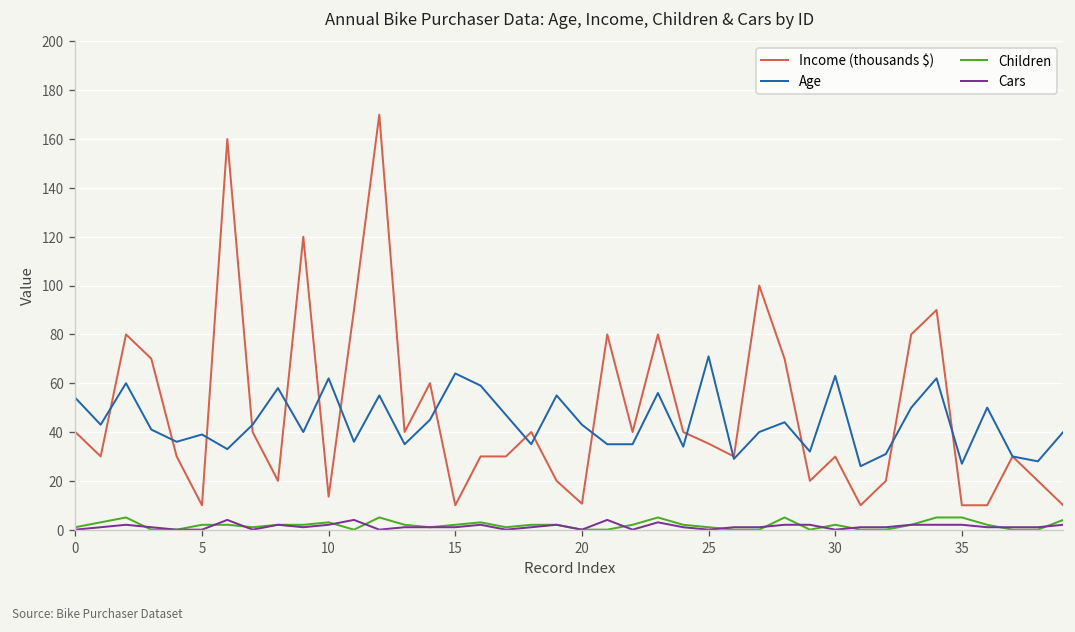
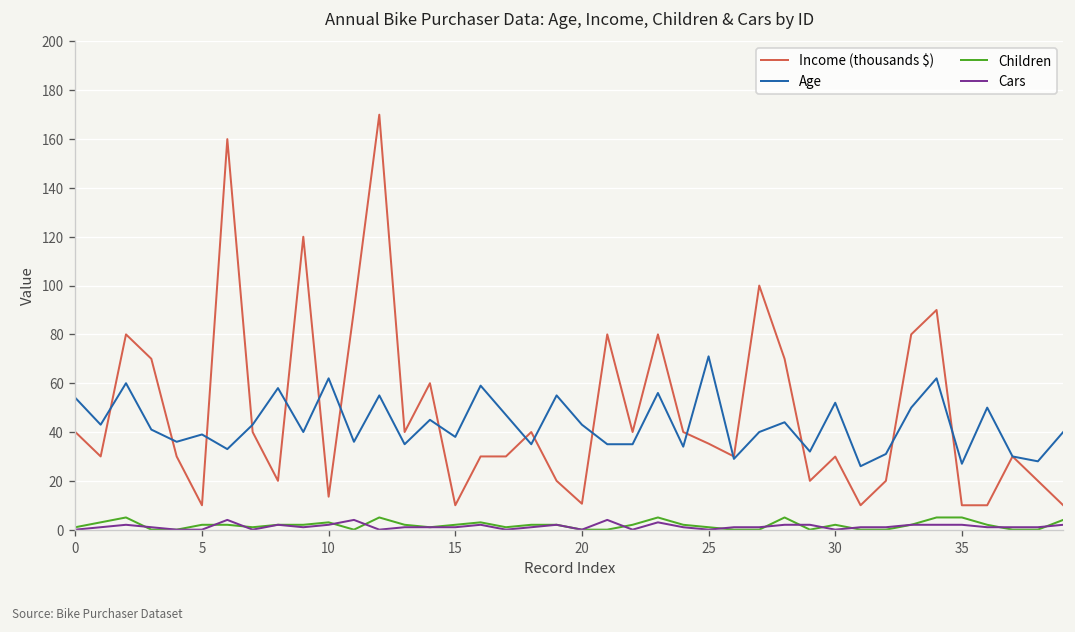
  {
    "Income (thousands $)": {
      "0": 40,
      "5": 10,
      "10": 14,
      "15": 10,
      "20": 11,
      "25": 35,
      "30": 30,
      "35": 10
    },
    "Age": {
      "0": 54,
      "5": 39,
      "10": 62,
-     "15": 64,
+     "15": 38,
      "20": 43,
      "25": 71,
-     "30": 63,
+     "30": 52,
      "35": 27
    },
    "Children": {
      "5": 2,
      "30": 2,
      "35": 5
    },
    "Cars": {
      "5": 0,
      "30": 0,
      "35": 2
    }
  }
